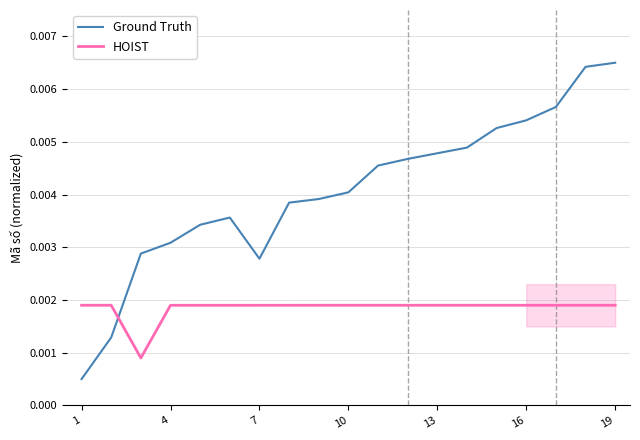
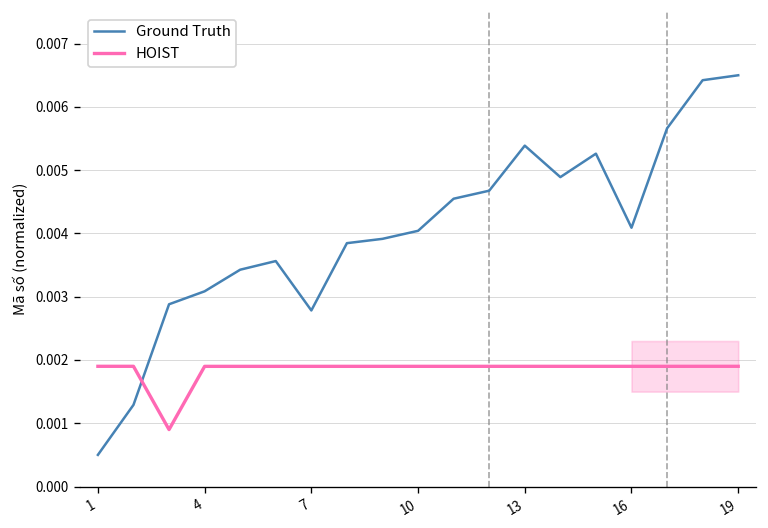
  {
    "Ground Truth": {
      "1": 0.0005,
      "4": 0.0031,
      "7": 0.0028,
      "10": 0.0040,
-     "13": 0.0048,
-     "16": 0.0054,
+     "13": 0.0054,
+     "16": 0.0041,
      "19": 0.0065
    }
  }
